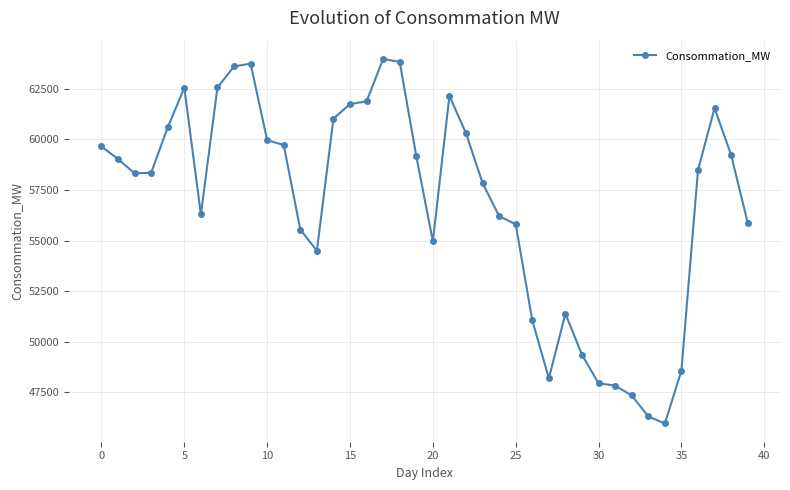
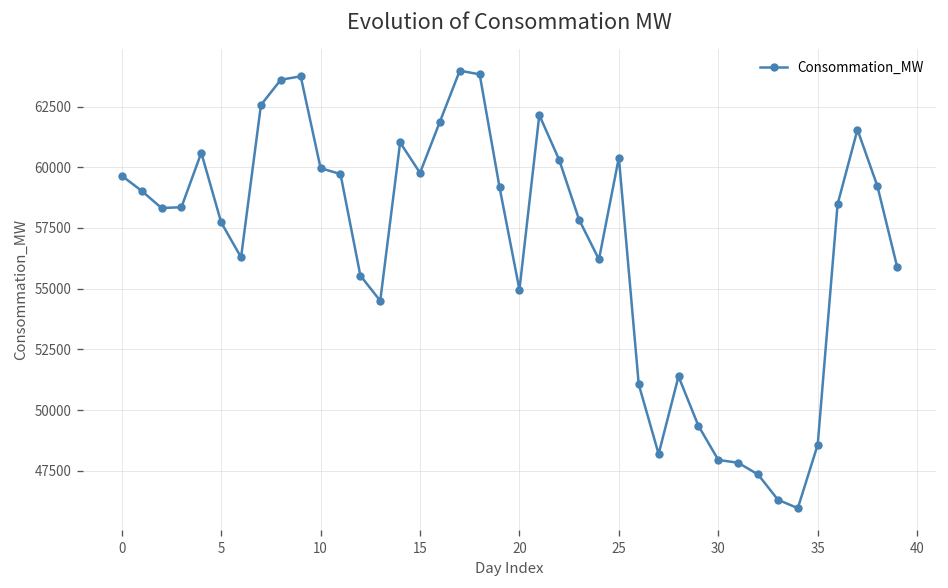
  {
    "0": 59700,
-   "5": 62600,
+   "5": 57700,
    "10": 60000,
-   "15": 61700,
+   "15": 59800,
    "20": 55000,
-   "25": 55800,
+   "25": 60400,
    "30": 48000,
    "35": 48600
  }
